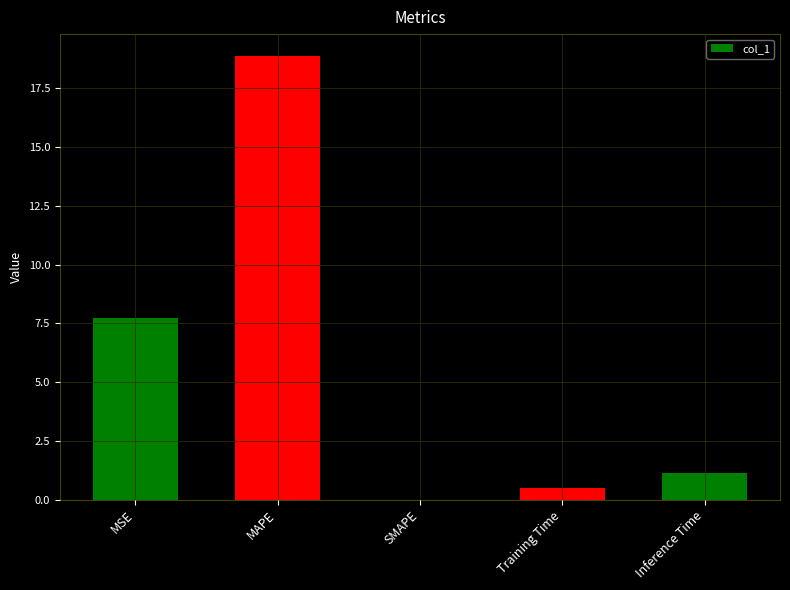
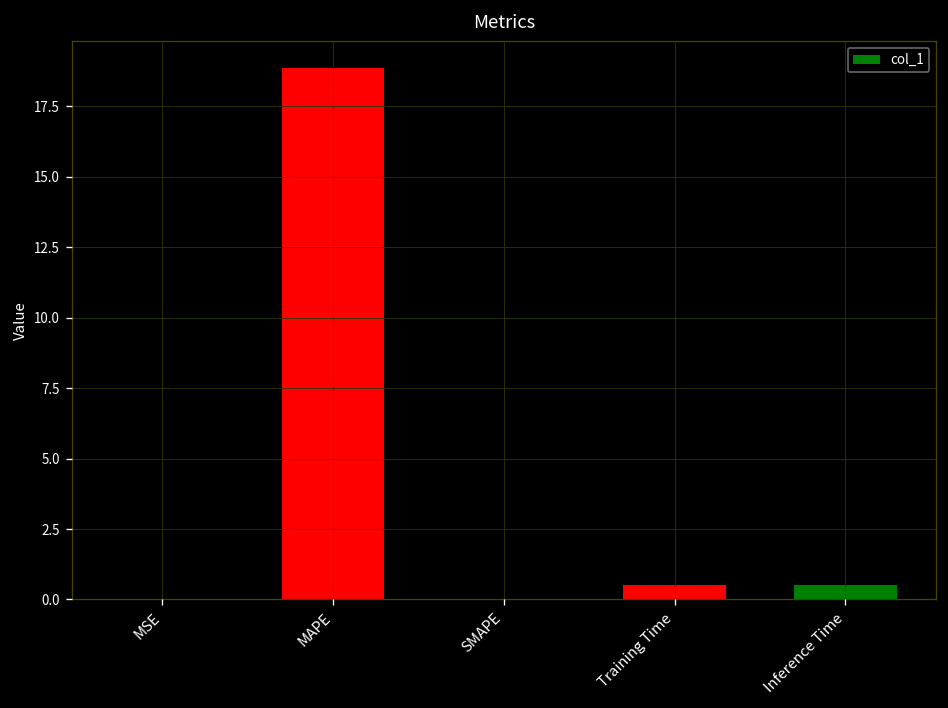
  {
-   "MSE": 7.7,
+   "MSE": 0.0,
    "MAPE": 18.9,
    "SMAPE": 0.0,
    "Training Time": 0.5,
-   "Inference Time": 1.1
+   "Inference Time": 0.5
  }
